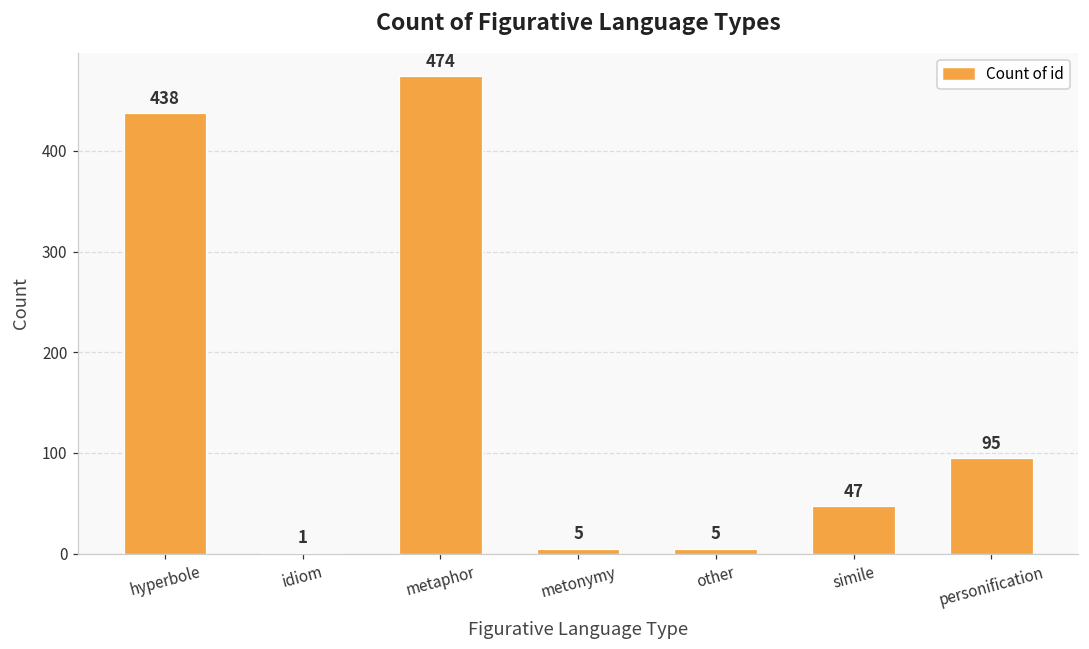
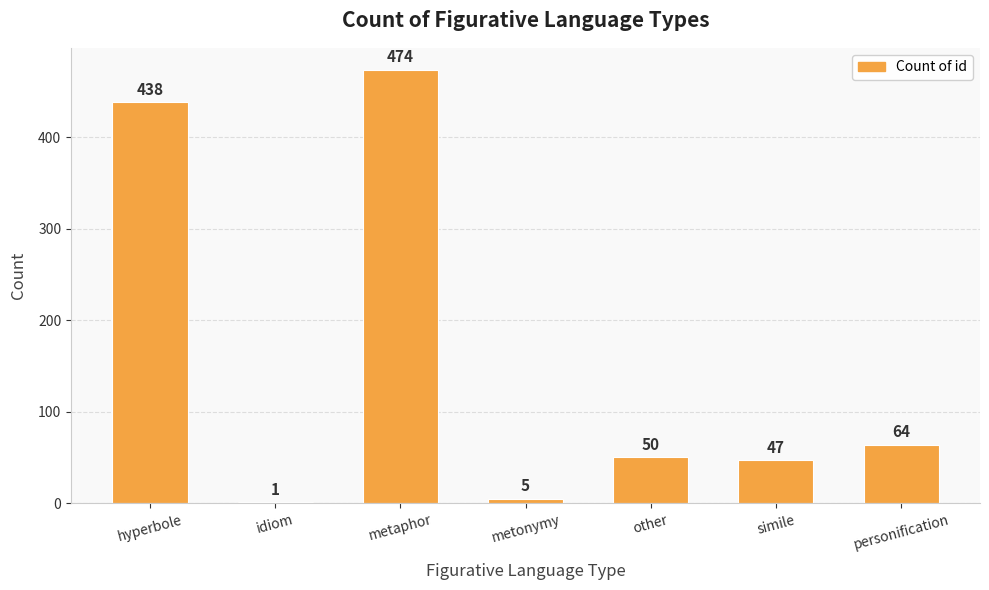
  {
    "hyperbole": 438,
    "idiom": 1,
    "metaphor": 474,
    "metonymy": 5,
-   "other": 5,
+   "other": 50,
    "simile": 47,
-   "personification": 95
+   "personification": 64
  }
